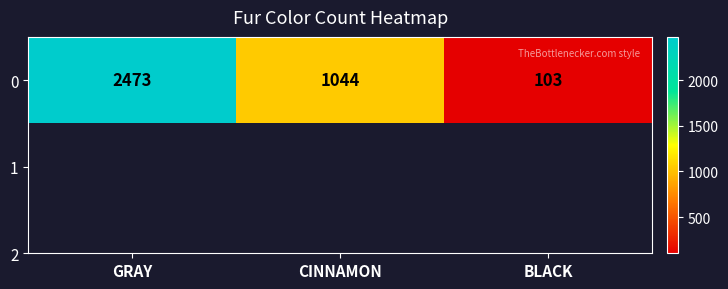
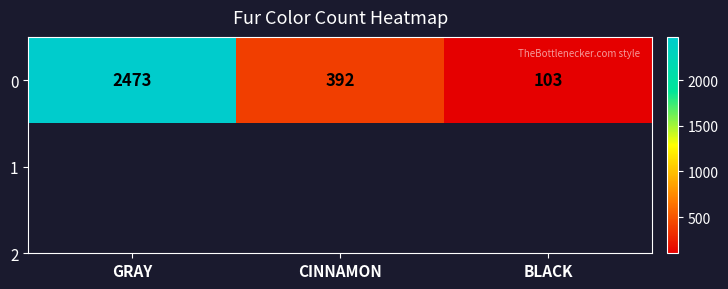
  {
    "0": {
      "GRAY": 2473,
-     "CINNAMON": 1044
+     "CINNAMON": 392
    }
  }
